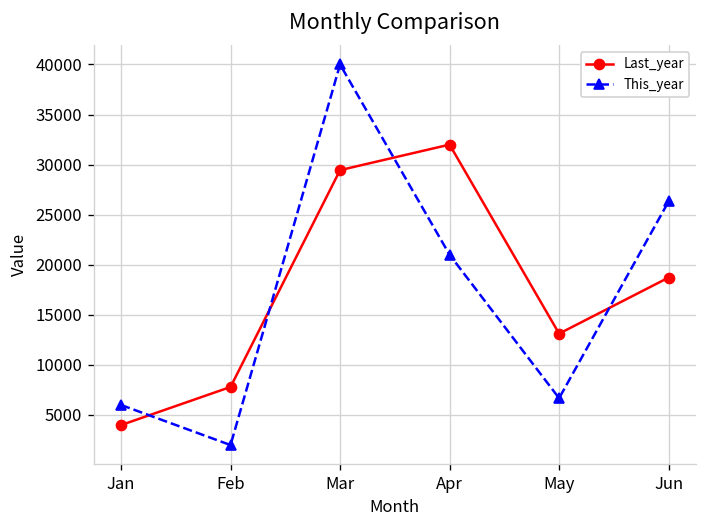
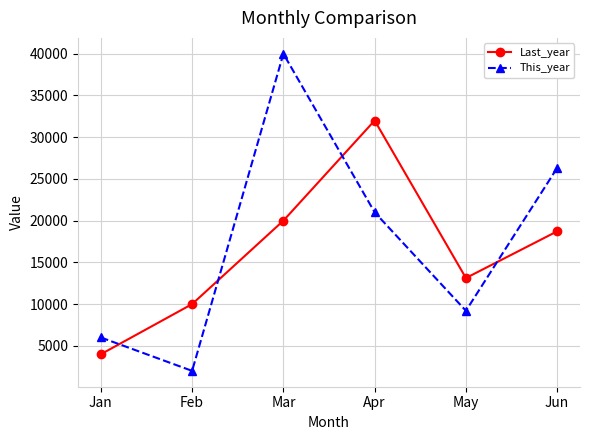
  {
    "Last_year": {
      "Jan": 4000,
-     "Feb": 8000,
-     "Mar": 29000,
+     "Feb": 10000,
+     "Mar": 20000,
      "Apr": 32000,
      "May": 13000,
      "Jun": 19000
    },
    "This_year": {
      "Jan": 6000,
      "Feb": 2000,
      "Mar": 40000,
      "Apr": 21000,
-     "May": 7000,
+     "May": 9000,
      "Jun": 26000
    }
  }
